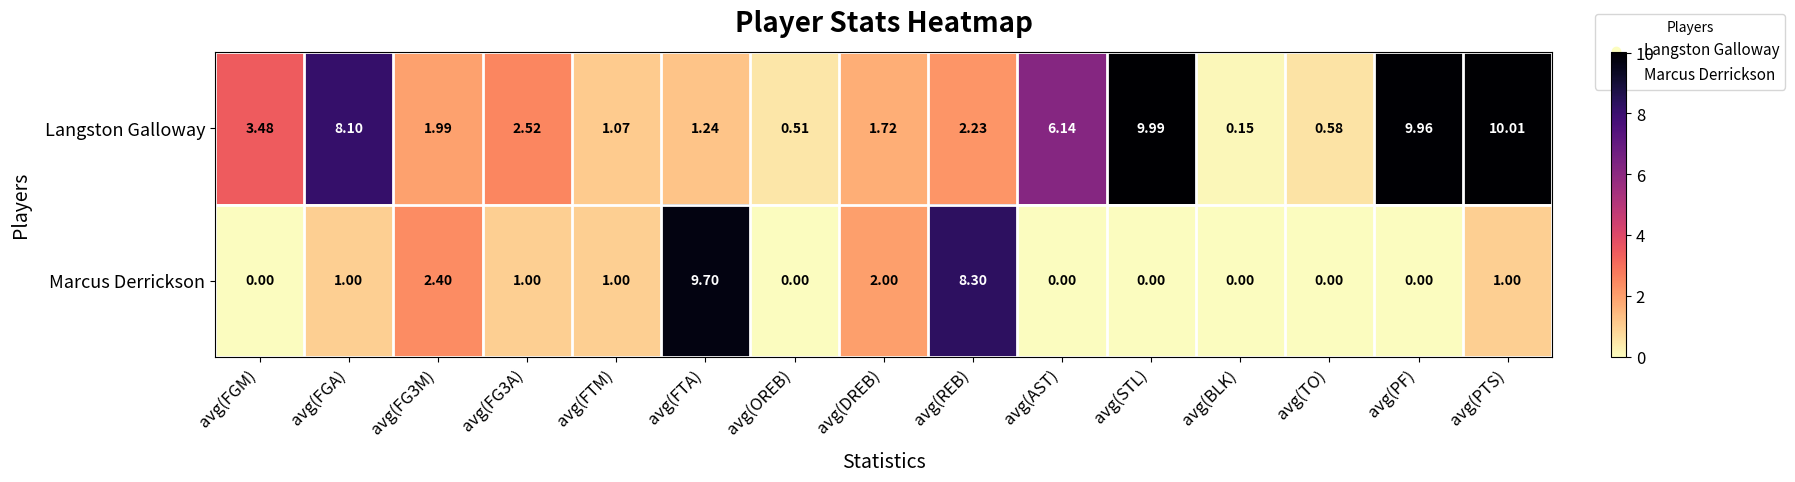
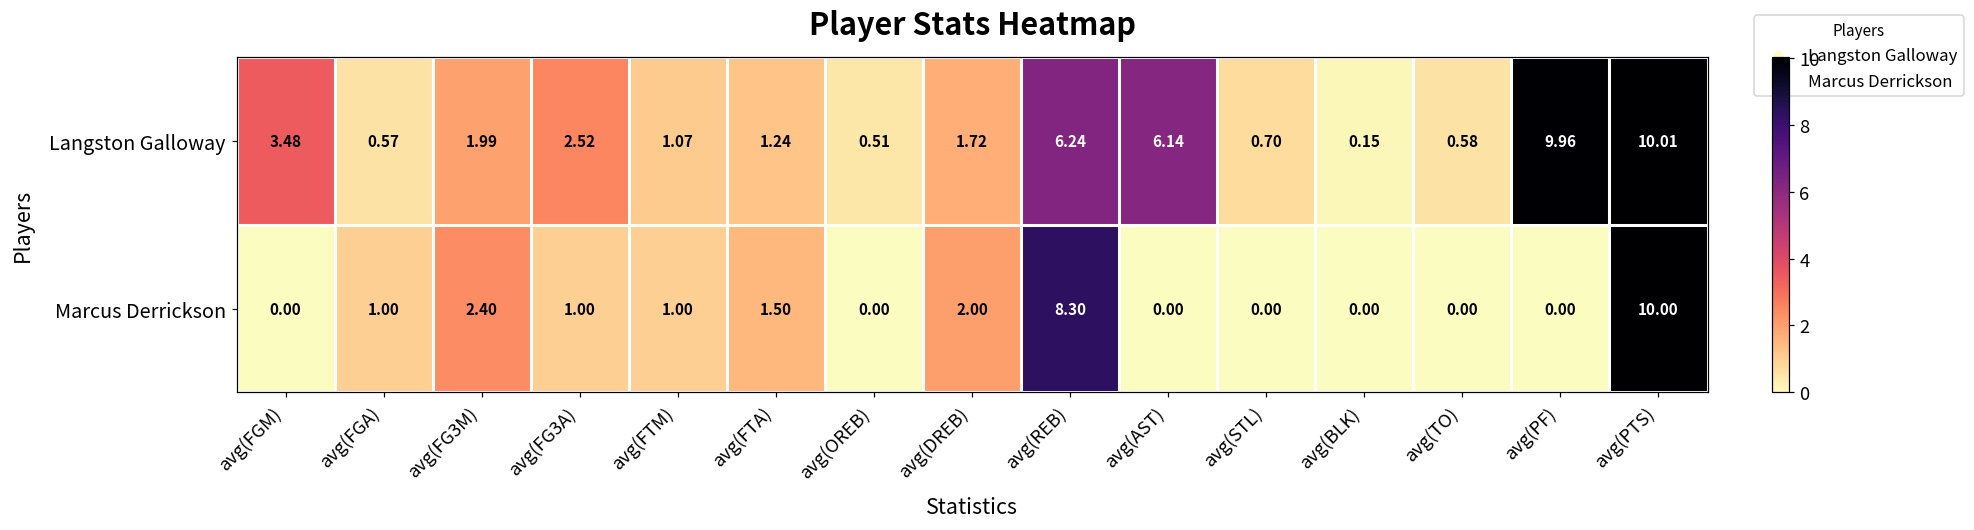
  {
    "Langston Galloway": {
      "avg(FGM)": 3.48,
-     "avg(FGA)": 8.10,
+     "avg(FGA)": 0.57,
      "avg(FG3M)": 1.99,
      "avg(FG3A)": 2.52,
      "avg(FTM)": 1.07,
      "avg(FTA)": 1.24,
      "avg(OREB)": 0.51,
      "avg(DREB)": 1.72,
-     "avg(REB)": 2.23,
+     "avg(REB)": 6.24,
      "avg(AST)": 6.14,
-     "avg(STL)": 9.99,
+     "avg(STL)": 0.70,
      "avg(BLK)": 0.15,
      "avg(TO)": 0.58,
      "avg(PF)": 9.96,
      "avg(PTS)": 10.01
    },
    "Marcus Derrickson": {
      "avg(FGM)": 0.00,
      "avg(FGA)": 1.00,
      "avg(FG3M)": 2.40,
      "avg(FG3A)": 1.00,
      "avg(FTM)": 1.00,
-     "avg(FTA)": 9.70,
+     "avg(FTA)": 1.50,
      "avg(OREB)": 0.00,
      "avg(DREB)": 2.00,
      "avg(REB)": 8.30,
      "avg(AST)": 0.00,
      "avg(STL)": 0.00,
      "avg(BLK)": 0.00,
      "avg(TO)": 0.00,
      "avg(PF)": 0.00,
-     "avg(PTS)": 1.00
+     "avg(PTS)": 10.00
    }
  }
